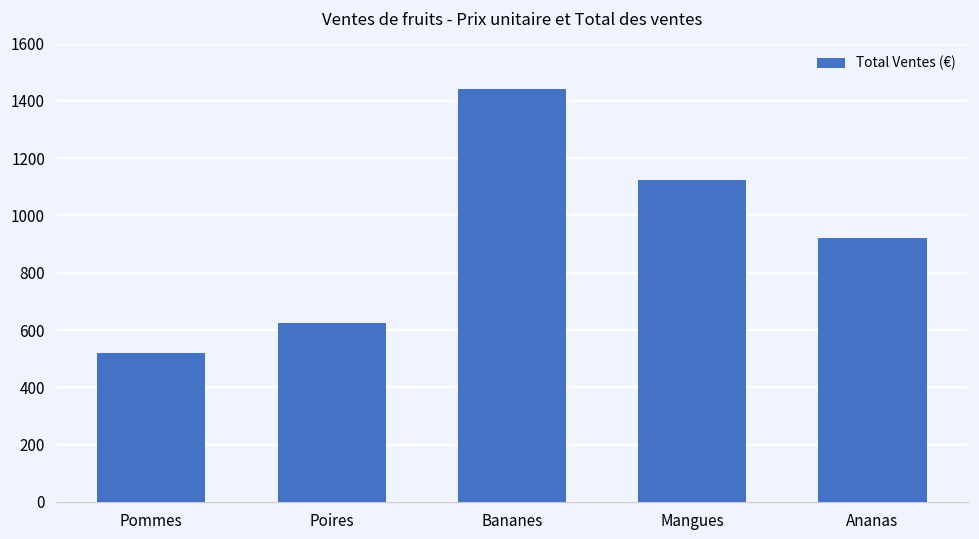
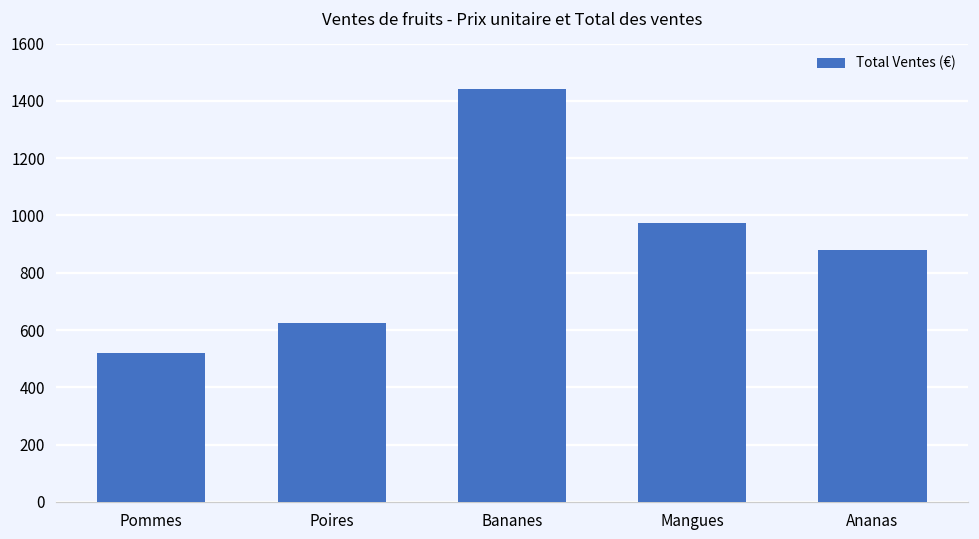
  {
    "Pommes": 520,
    "Poires": 630,
    "Bananes": 1440,
-   "Mangues": 1130,
-   "Ananas": 920
+   "Mangues": 970,
+   "Ananas": 880
  }
